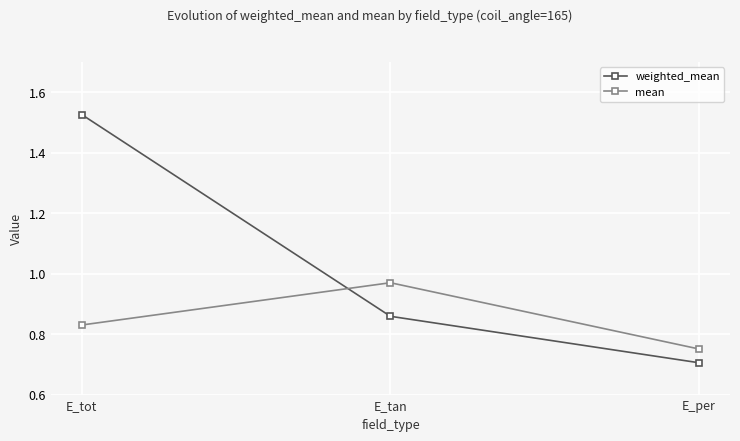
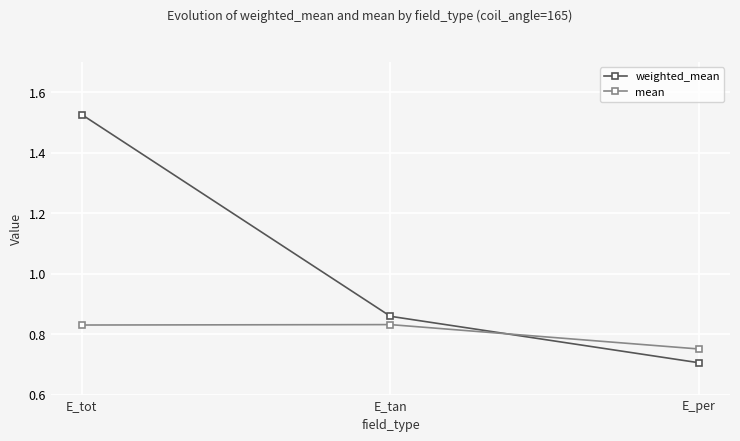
  {
    "weighted_mean": {
      "E_tot": 1.53,
      "E_tan": 0.86,
      "E_per": 0.71
    },
    "mean": {
      "E_tot": 0.83,
-     "E_tan": 0.97,
+     "E_tan": 0.83,
      "E_per": 0.75
    }
  }
